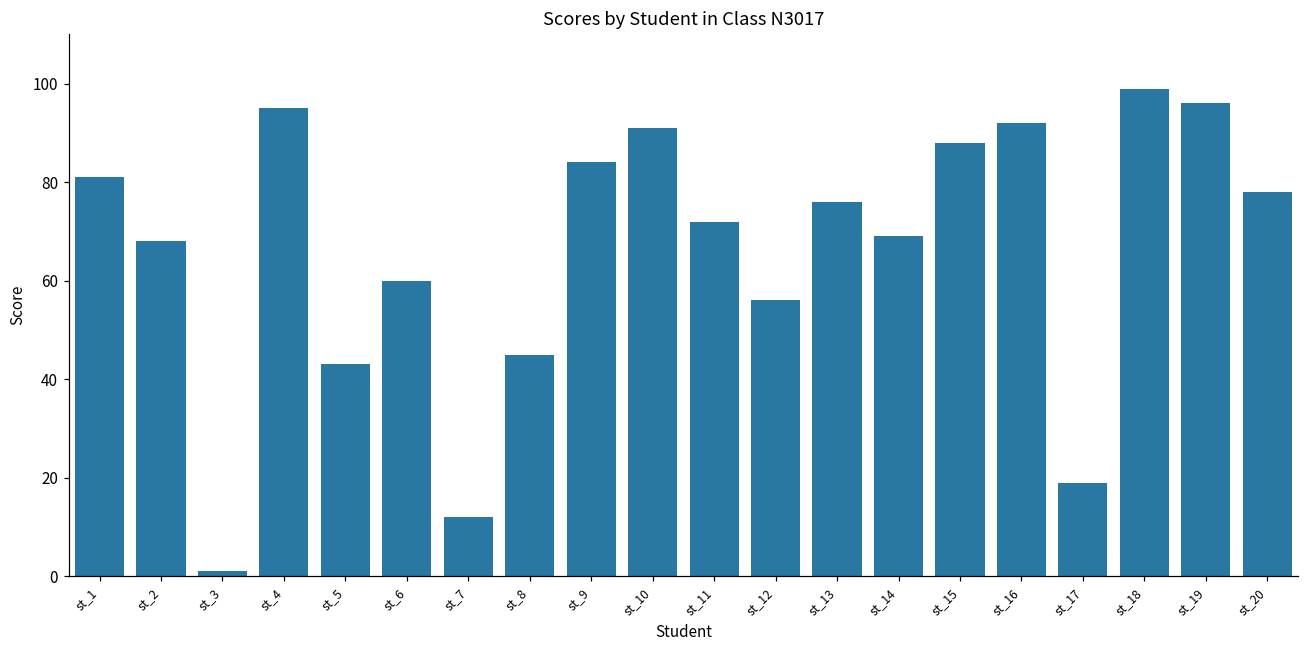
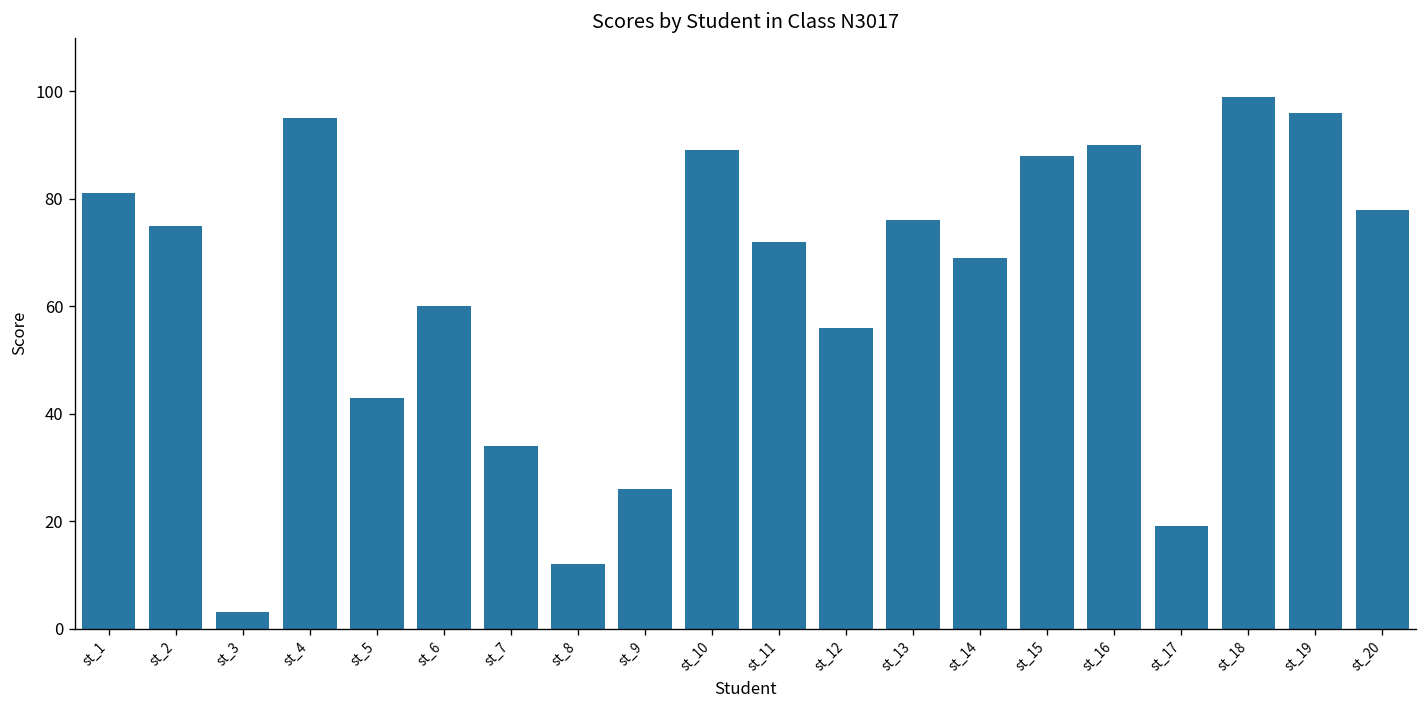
  {
    "st_1": 81,
-   "st_2": 68,
-   "st_3": 1,
+   "st_2": 75,
+   "st_3": 3,
    "st_4": 95,
    "st_5": 43,
    "st_6": 60,
-   "st_7": 12,
-   "st_8": 45,
-   "st_9": 84,
-   "st_10": 91,
+   "st_7": 34,
+   "st_8": 12,
+   "st_9": 26,
+   "st_10": 89,
    "st_11": 72,
    "st_12": 56,
    "st_13": 76,
    "st_14": 69,
    "st_15": 88,
-   "st_16": 92,
+   "st_16": 90,
    "st_17": 19,
    "st_18": 99,
    "st_19": 96,
    "st_20": 78
  }
